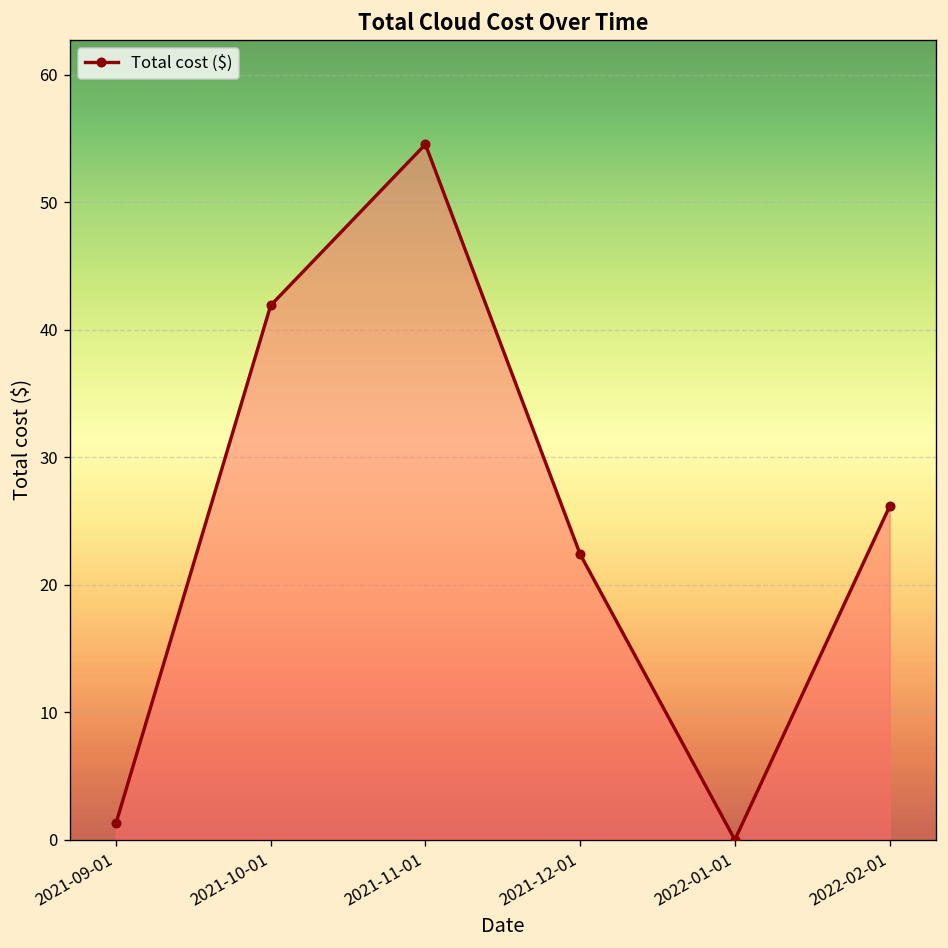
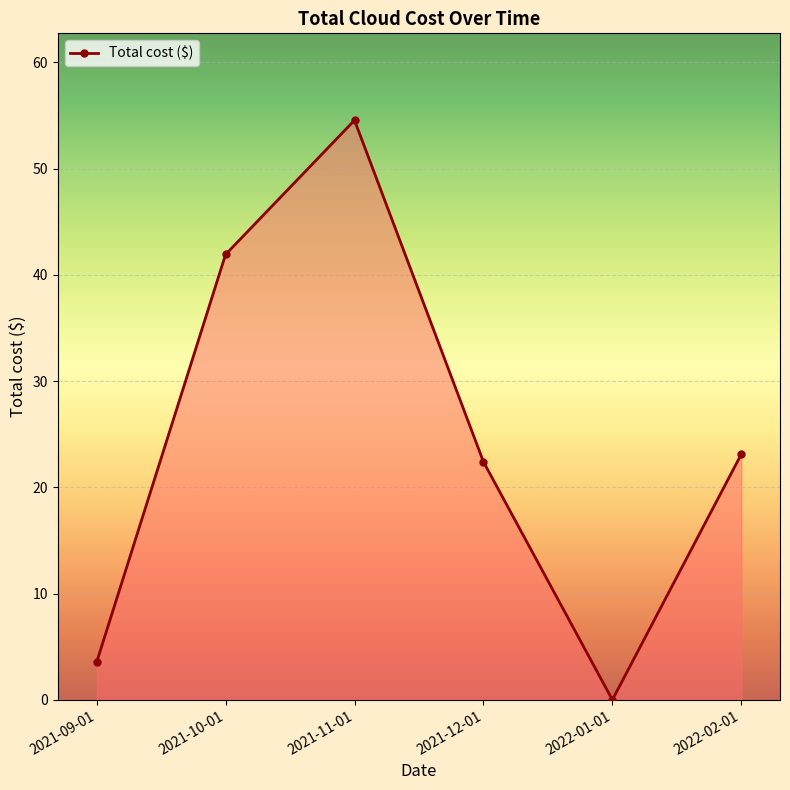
  {
-   "2021-09-01": 1.3,
+   "2021-09-01": 3.5,
    "2021-10-01": 41.9,
    "2021-11-01": 54.5,
    "2021-12-01": 22.4,
    "2022-01-01": 0.0,
-   "2022-02-01": 26.1
+   "2022-02-01": 23.1
  }
